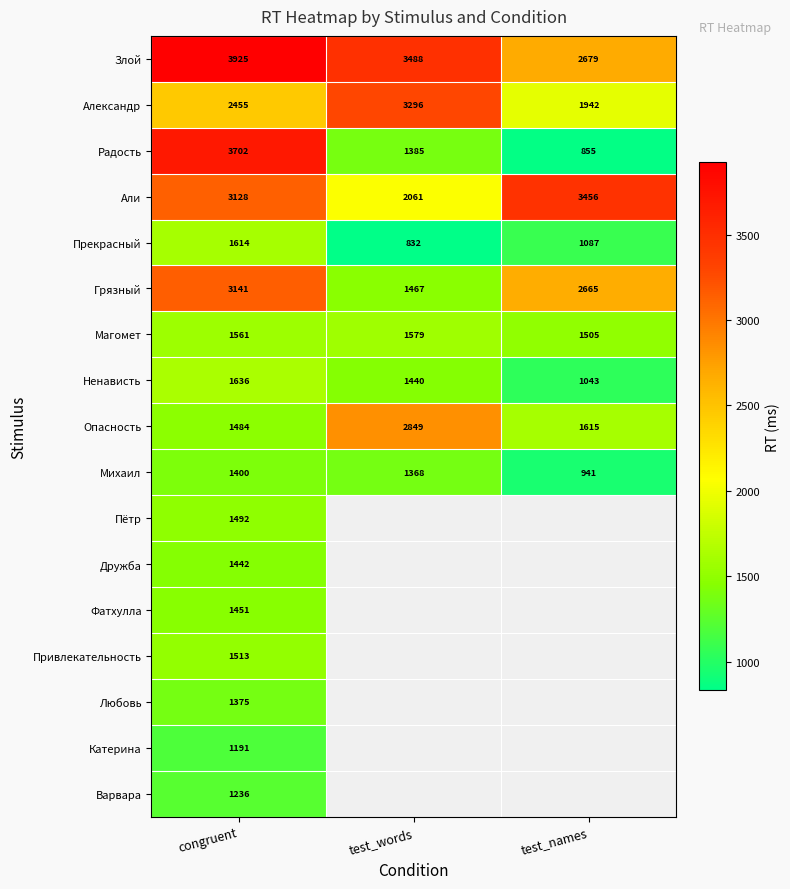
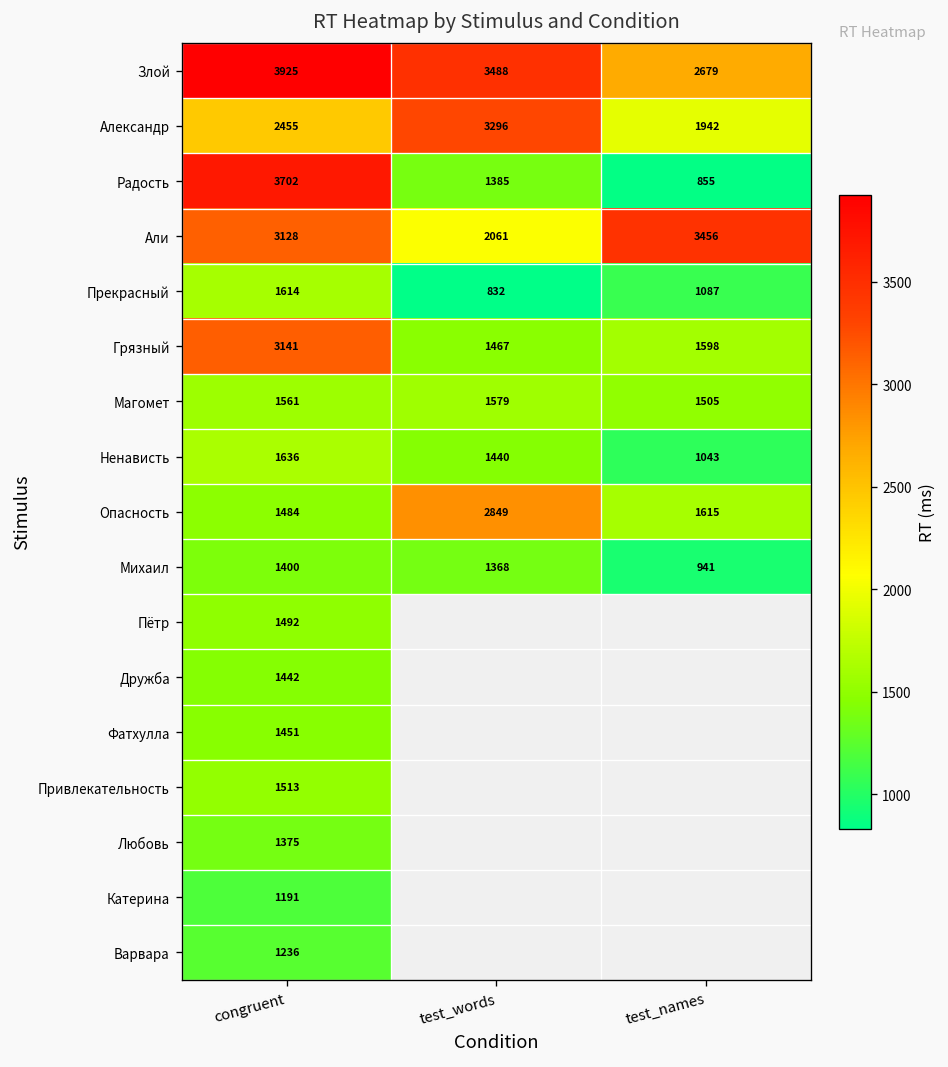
  {
    "Злой": {
      "congruent": 3925,
      "test_words": 3488,
      "test_names": 2679
    },
    "Александр": {
      "congruent": 2455,
      "test_words": 3296,
      "test_names": 1942
    },
    "Радость": {
      "congruent": 3702,
      "test_words": 1385,
      "test_names": 855
    },
    "Али": {
      "congruent": 3128,
      "test_words": 2061,
      "test_names": 3456
    },
    "Прекрасный": {
      "congruent": 1614,
      "test_words": 832,
      "test_names": 1087
    },
    "Грязный": {
      "congruent": 3141,
      "test_words": 1467,
-     "test_names": 2665
+     "test_names": 1598
    },
    "Магомет": {
      "congruent": 1561,
      "test_words": 1579,
      "test_names": 1505
    },
    "Ненависть": {
      "congruent": 1636,
      "test_words": 1440,
      "test_names": 1043
    },
    "Опасность": {
      "congruent": 1484,
      "test_words": 2849,
      "test_names": 1615
    },
    "Михаил": {
      "congruent": 1400,
      "test_words": 1368,
      "test_names": 941
    },
    "Пётр": {
      "congruent": 1492
    },
    "Дружба": {
      "congruent": 1442
    },
    "Фатхулла": {
      "congruent": 1451
    },
    "Привлекательность": {
      "congruent": 1513
    },
    "Любовь": {
      "congruent": 1375
    },
    "Катерина": {
      "congruent": 1191
    },
    "Варвара": {
      "congruent": 1236
    }
  }
